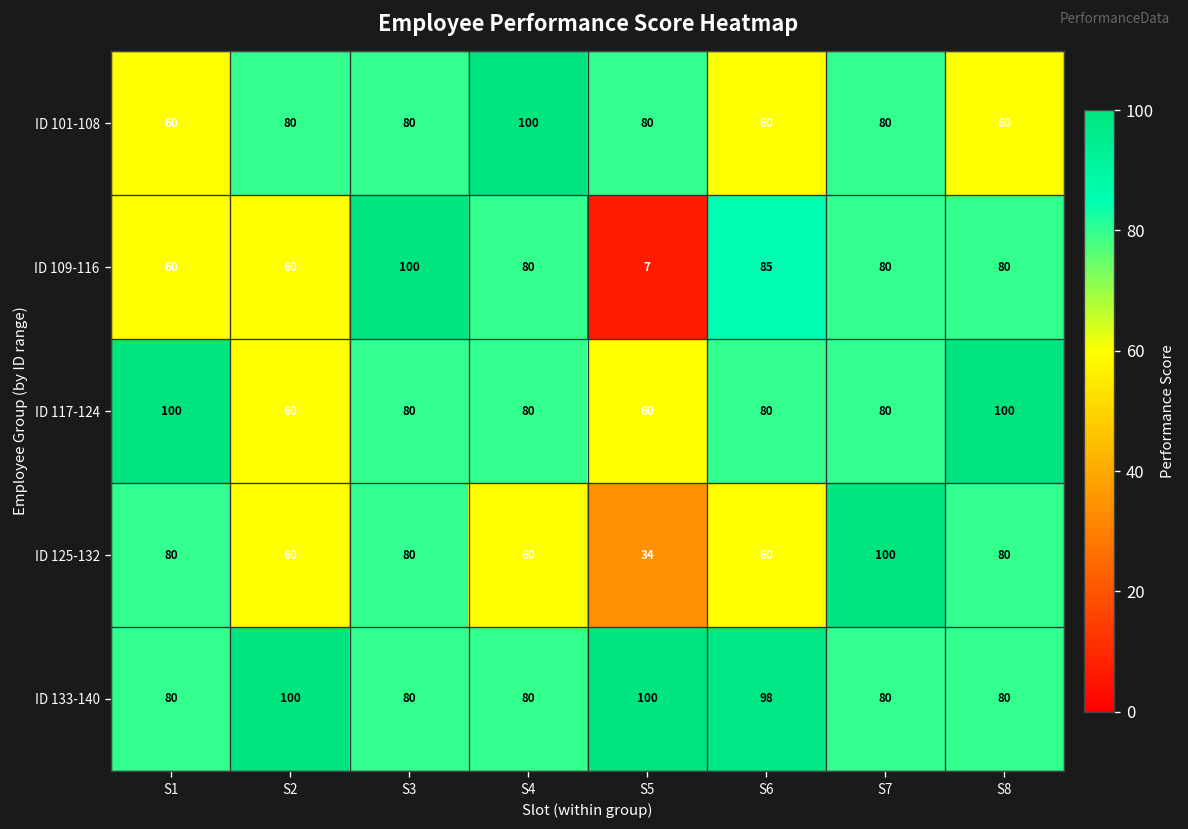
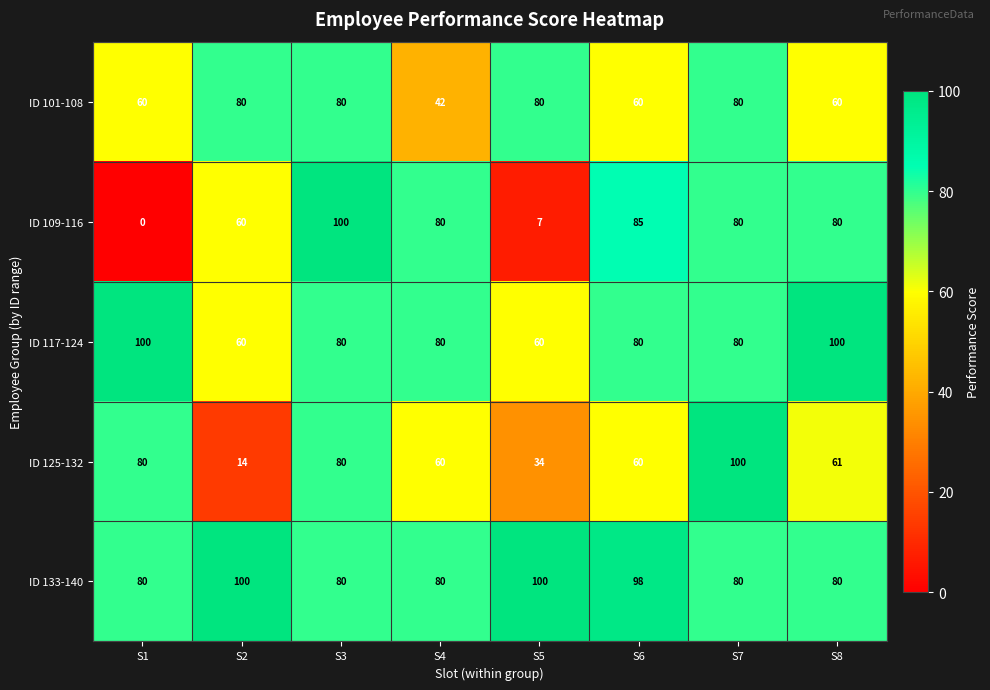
  {
    "ID 101-108": {
      "S1": 60,
      "S2": 80,
      "S3": 80,
-     "S4": 100,
+     "S4": 42,
      "S5": 80,
      "S6": 60,
      "S7": 80,
      "S8": 60
    },
    "ID 109-116": {
-     "S1": 60,
+     "S1": 0,
      "S2": 60,
      "S3": 100,
      "S4": 80,
      "S5": 7,
      "S6": 85,
      "S7": 80,
      "S8": 80
    },
    "ID 117-124": {
      "S1": 100,
      "S2": 60,
      "S3": 80,
      "S4": 80,
      "S5": 60,
      "S6": 80,
      "S7": 80,
      "S8": 100
    },
    "ID 125-132": {
      "S1": 80,
-     "S2": 60,
+     "S2": 14,
      "S3": 80,
      "S4": 60,
      "S5": 34,
      "S6": 60,
      "S7": 100,
-     "S8": 80
+     "S8": 61
    },
    "ID 133-140": {
      "S1": 80,
      "S2": 100,
      "S3": 80,
      "S4": 80,
      "S5": 100,
      "S6": 98,
      "S7": 80,
      "S8": 80
    }
  }
